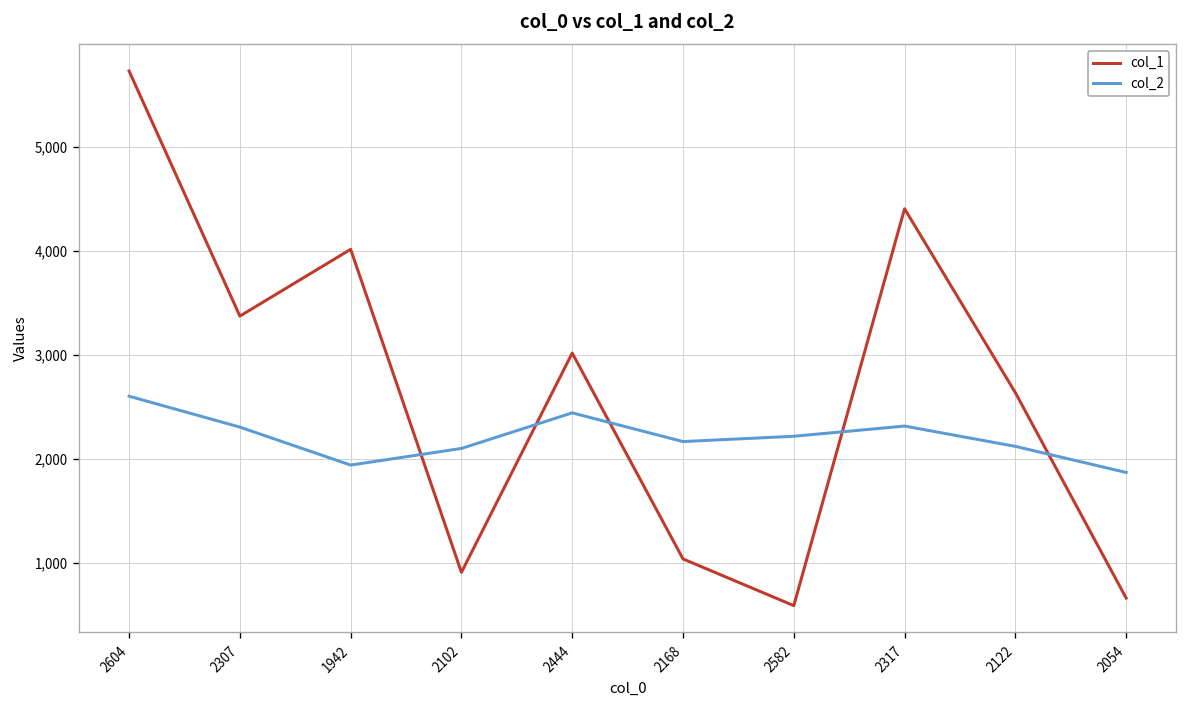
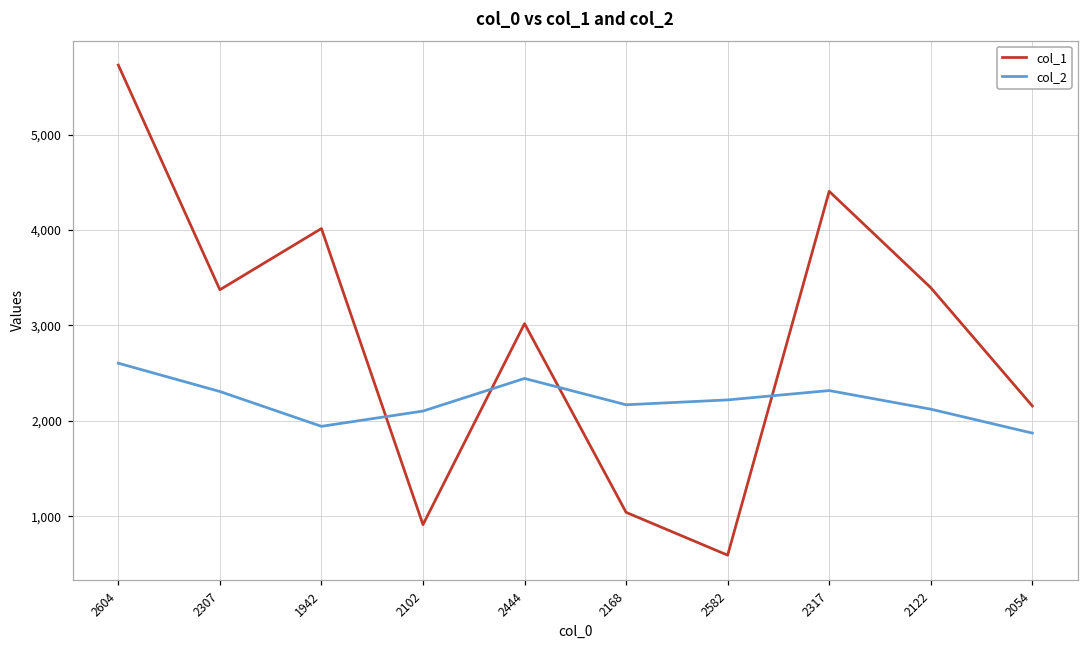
  {
    "col_1": {
      "2604": "5,700",
      "2307": "3,400",
      "1942": "4,000",
      "2102": "900",
      "2444": "3,000",
      "2168": "1,000",
      "2582": "600",
      "2317": "4,400",
-     "2122": "2,600",
-     "2054": "700"
+     "2122": "3,400",
+     "2054": "2,200"
    },
    "col_2": {
      "2604": "2,600",
      "2307": "2,300",
      "1942": "1,900",
      "2102": "2,100",
      "2444": "2,400",
      "2168": "2,200",
      "2582": "2,200",
      "2317": "2,300",
      "2122": "2,100",
      "2054": "1,900"
    }
  }
